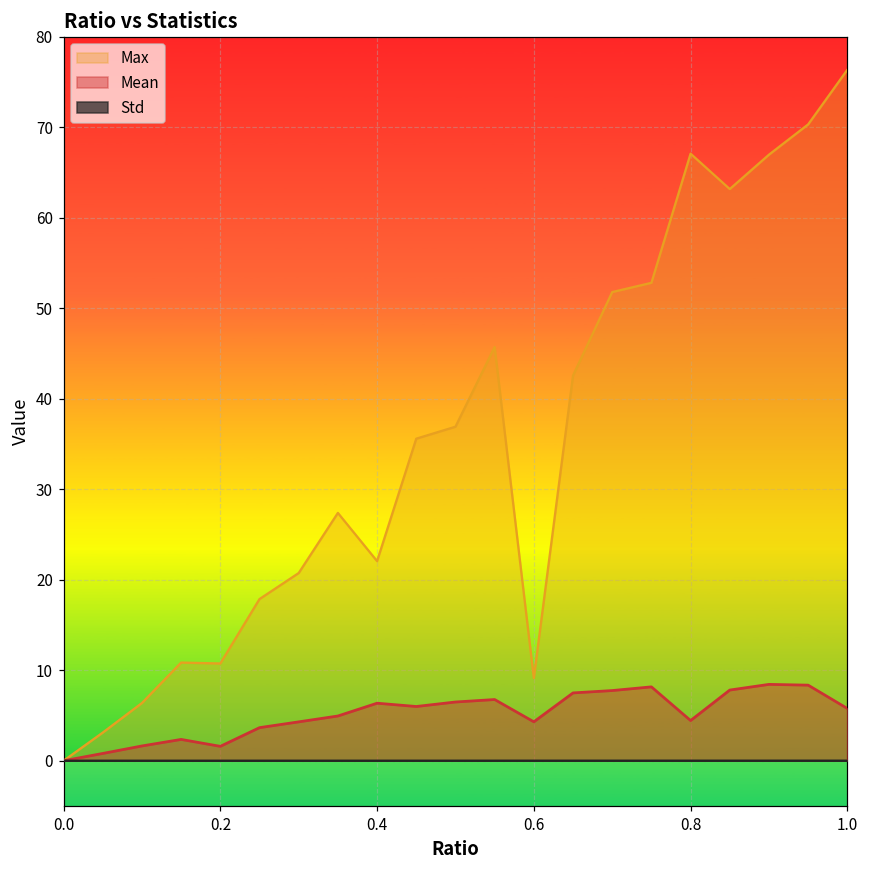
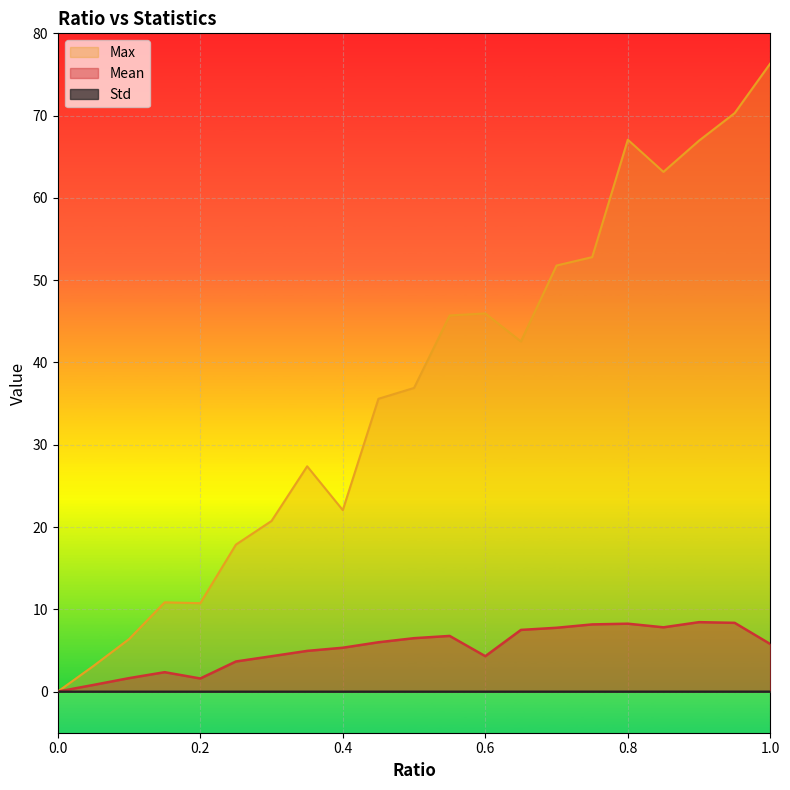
  {
    "Max": {
      "0.2": 11,
      "0.4": 22,
-     "0.6": 9,
+     "0.6": 46,
      "0.8": 67,
      "1.0": 76
    },
    "Mean": {
      "0.2": 2,
-     "0.4": 6,
+     "0.4": 5,
      "0.6": 4,
-     "0.8": 4,
+     "0.8": 8,
      "1.0": 6
    },
    "Std": {
      "0.2": 0,
      "0.4": 0,
      "0.6": 0,
      "0.8": 0,
      "1.0": 0
    }
  }
